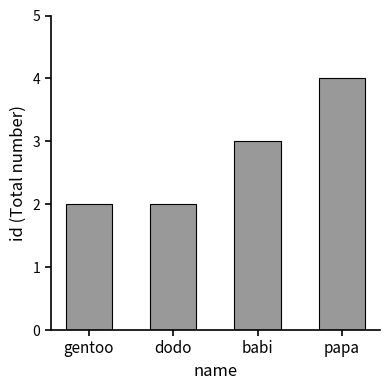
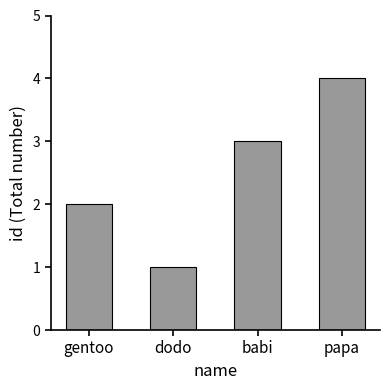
  {
    "gentoo": 2,
-   "dodo": 2,
+   "dodo": 1,
    "babi": 3,
    "papa": 4
  }
